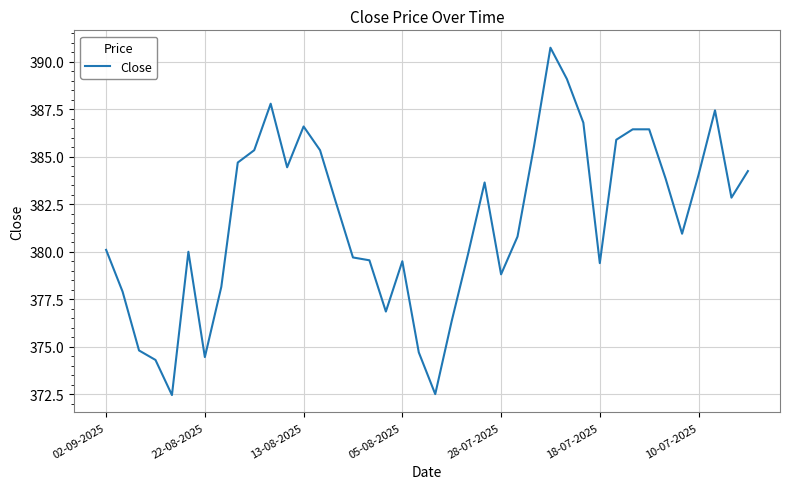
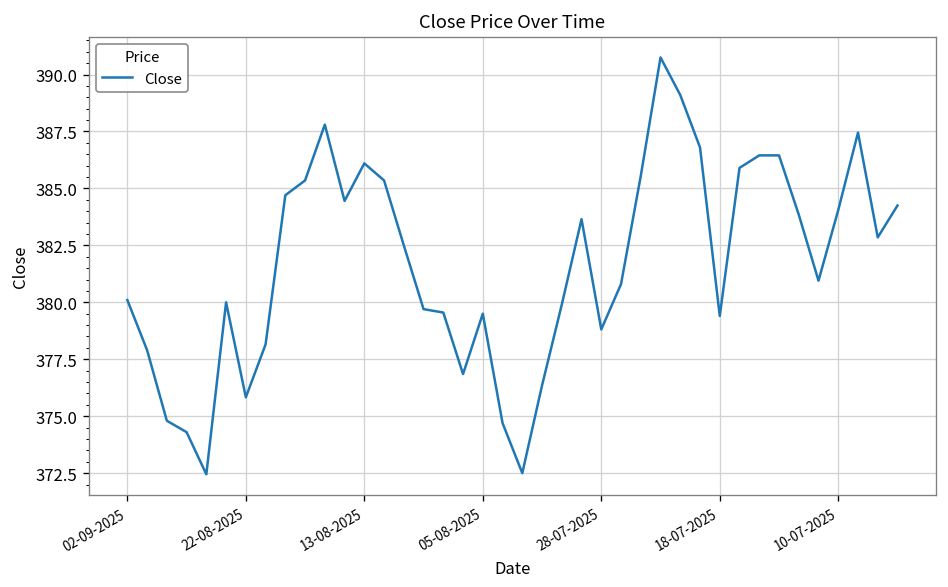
  {
    "02-09-2025": 380.1,
-   "22-08-2025": 374.5,
-   "13-08-2025": 386.6,
+   "22-08-2025": 375.8,
+   "13-08-2025": 386.1,
    "05-08-2025": 379.5,
    "28-07-2025": 378.8,
    "18-07-2025": 379.4,
    "10-07-2025": 384.1
  }
